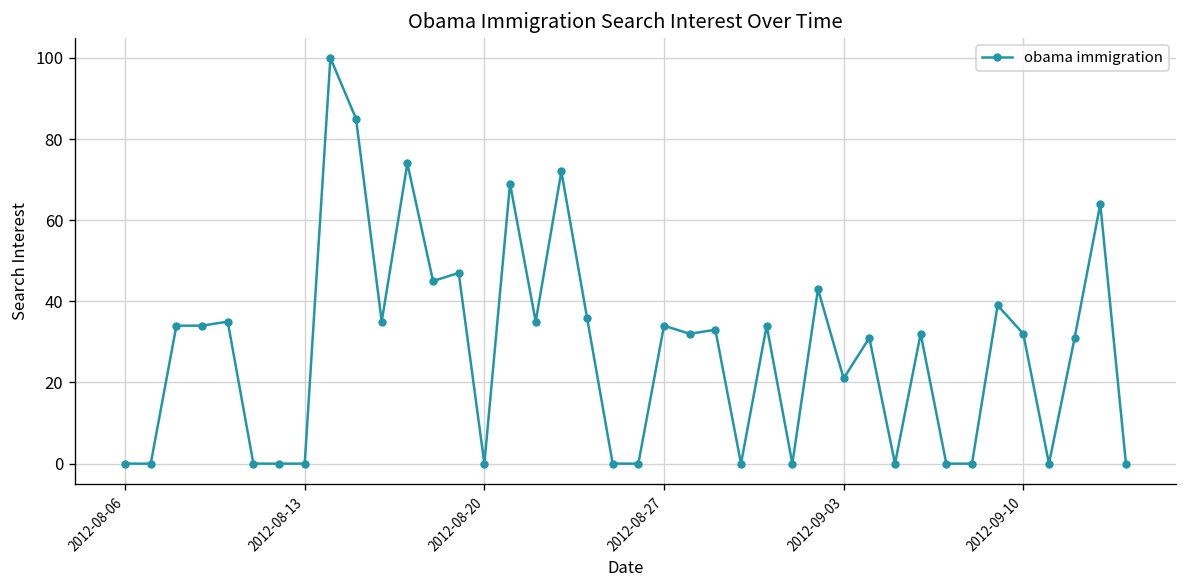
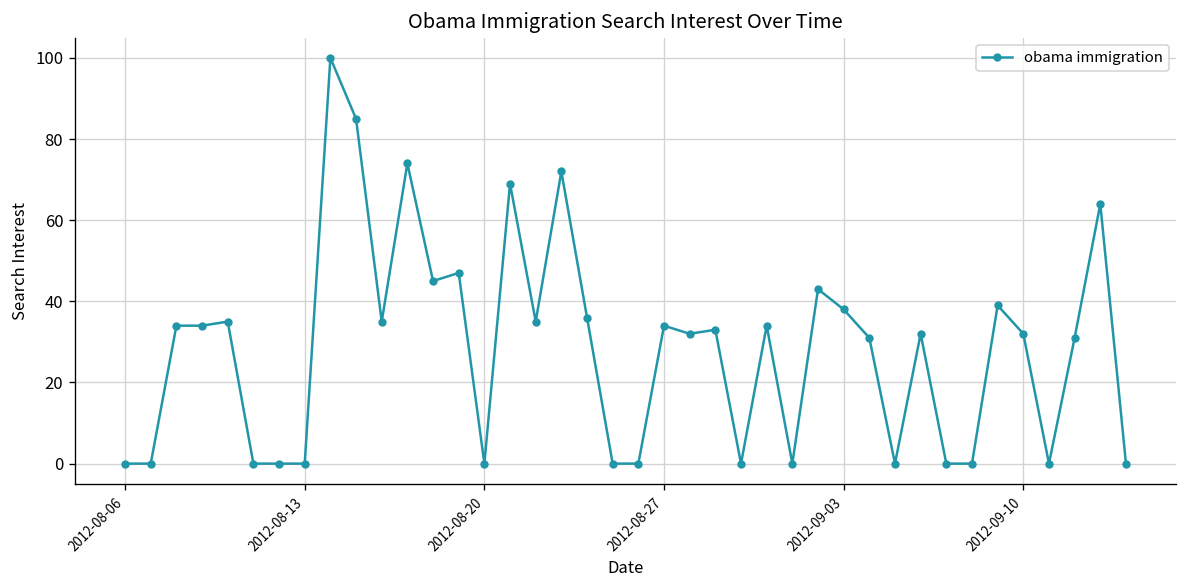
  {
    "2012-08-06": 0,
    "2012-08-13": 0,
    "2012-08-20": 0,
    "2012-08-27": 34,
-   "2012-09-03": 21,
+   "2012-09-03": 38,
    "2012-09-10": 32
  }
